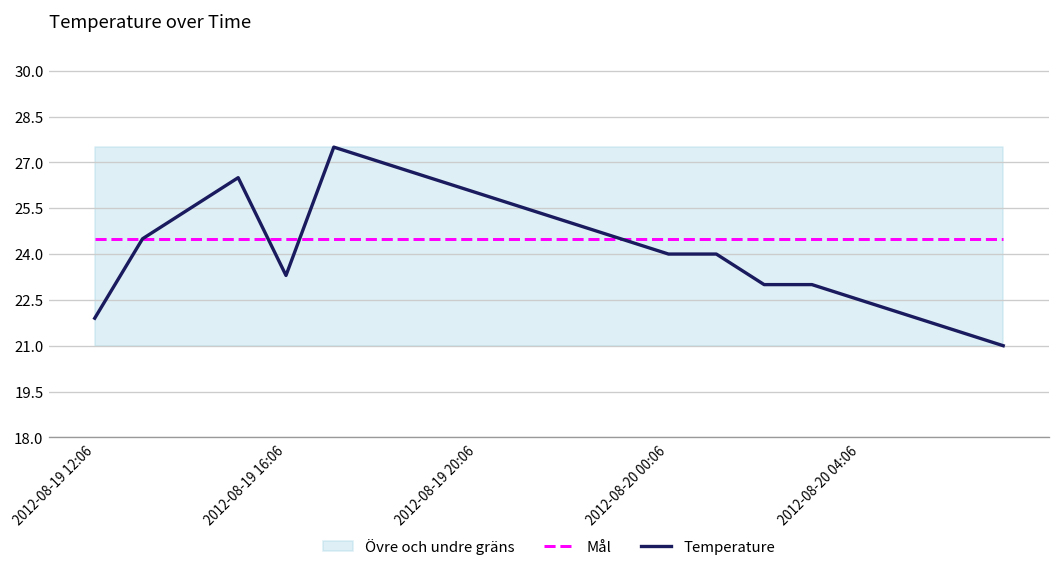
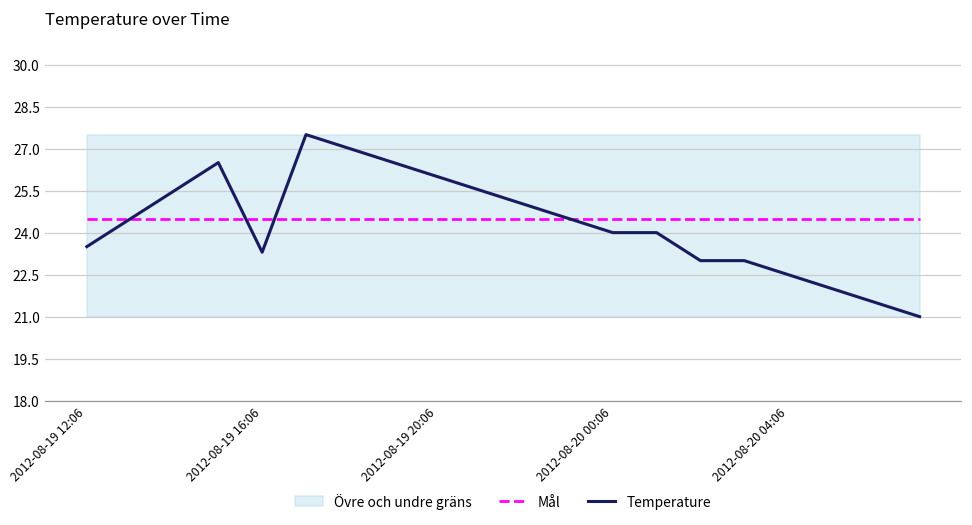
  {
    "Mål": {
      "2012-08-19 12:06": 24.5,
      "2012-08-19 16:06": 24.5,
      "2012-08-19 20:06": 24.5,
      "2012-08-20 00:06": 24.5,
      "2012-08-20 04:06": 24.5
    },
    "Övre och undre gräns": {
      "2012-08-19 12:06": 27.5,
      "2012-08-19 16:06": 27.5,
      "2012-08-19 20:06": 27.5,
      "2012-08-20 00:06": 27.5,
      "2012-08-20 04:06": 27.5
    },
    "Temperature": {
-     "2012-08-19 12:06": 21.9,
+     "2012-08-19 12:06": 23.5,
      "2012-08-19 16:06": 23.3,
      "2012-08-19 20:06": 26.0,
      "2012-08-20 00:06": 24.0,
      "2012-08-20 04:06": 22.5
    }
  }
